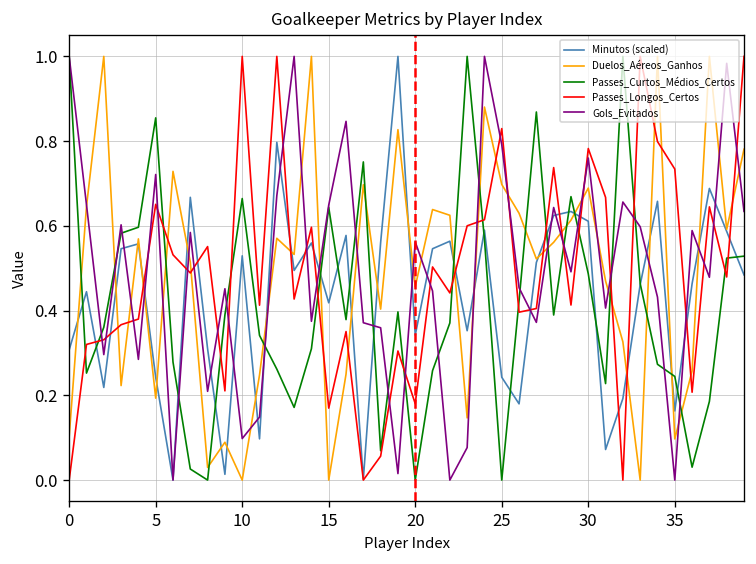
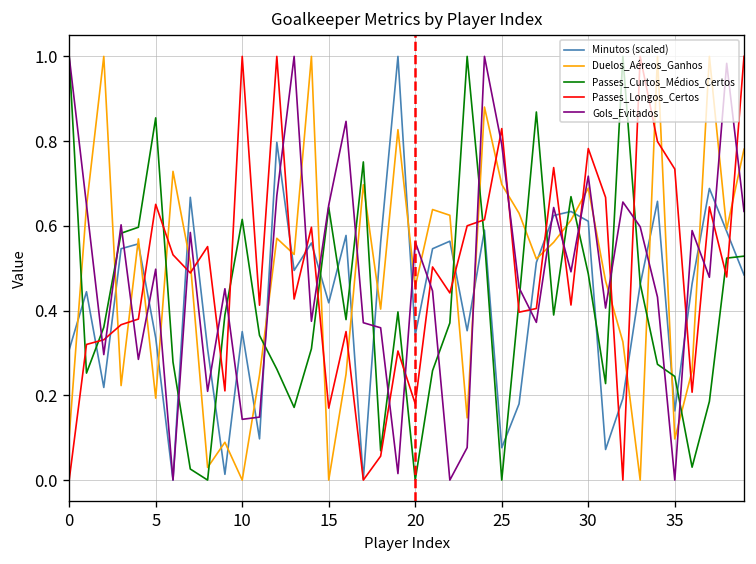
  {
    "Minutos (scaled)": {
      "0": 0.31,
-     "5": 0.24,
-     "10": 0.53,
+     "5": 0.34,
+     "10": 0.35,
      "15": 0.42,
      "20": 0.34,
-     "25": 0.24,
+     "25": 0.08,
      "30": 0.61,
      "35": 0.16
    },
    "Duelos_Aéreos_Ganhos": {
      "0": 0.10,
      "5": 0.19,
      "10": 0.00,
      "15": 0.00,
      "20": 0.46,
      "25": 0.70,
      "30": 0.69,
      "35": 0.10
    },
    "Passes_Curtos_Médios_Certos": {
      "5": 0.85,
-     "10": 0.66,
+     "10": 0.62,
      "20": 0.00,
      "25": 0.00,
      "30": 0.49,
      "35": 0.24
    },
    "Passes_Longos_Certos": {
      "0": 0.00,
      "5": 0.65,
      "10": 1.00,
      "15": 0.17,
      "20": 0.18,
      "25": 0.83,
      "30": 0.78,
      "35": 0.73
    },
    "Gols_Evitados": {
-     "5": 0.72,
-     "10": 0.10,
+     "5": 0.50,
+     "10": 0.14,
      "20": 0.56,
      "25": 0.79,
-     "30": 0.76,
+     "30": 0.72,
      "35": 0.00
    }
  }
